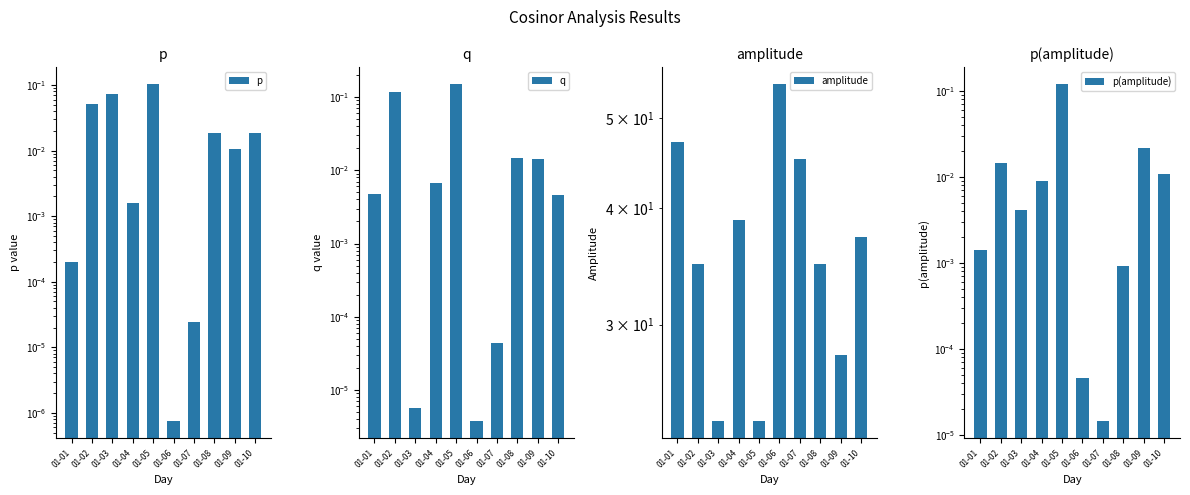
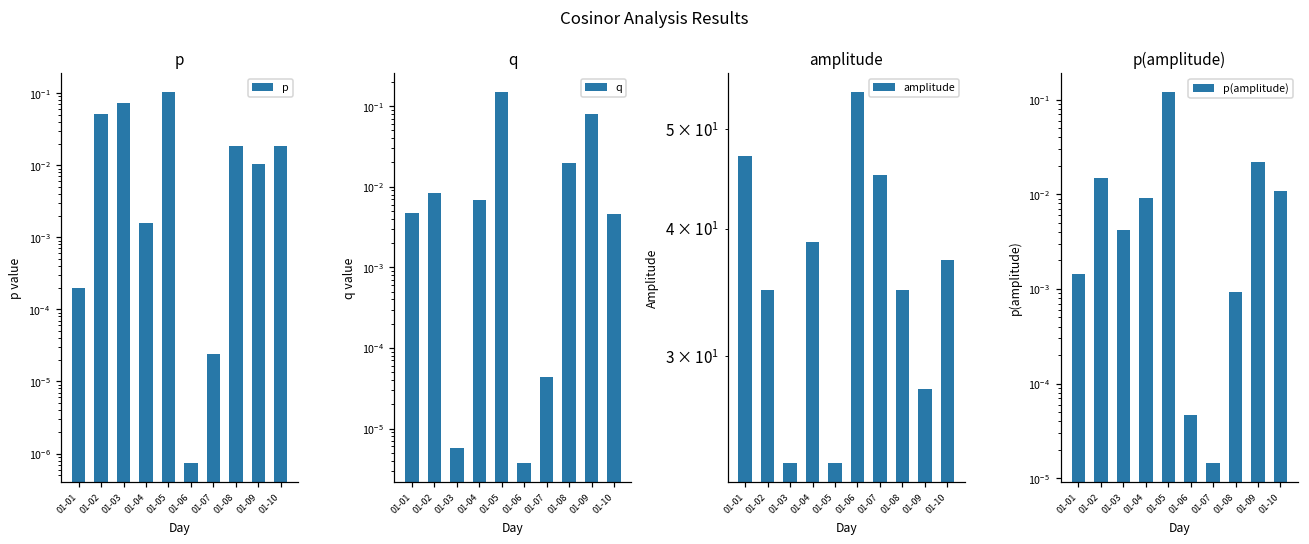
  {
    "p": {
      "01-01": 0.00020,
      "01-02": 0.05,
      "01-03": 0.07,
      "01-04": 0.0016,
      "01-05": 0.10,
      "01-06": 0.0000007,
      "01-07": 0.000024,
      "01-08": 0.019,
      "01-09": 0.010,
      "01-10": 0.019
    },
    "q": {
      "01-01": 0.005,
-     "01-02": 0.12,
+     "01-02": 0.008,
      "01-03": 0.000006,
      "01-04": 0.007,
      "01-05": 0.15,
      "01-06": 0.000004,
      "01-07": 0.00004,
-     "01-08": 0.015,
-     "01-09": 0.014,
+     "01-08": 0.020,
+     "01-09": 0.08,
      "01-10": 0.005
    },
    "p(amplitude)": {
      "01-01": 0.0014,
      "01-02": 0.015,
      "01-03": 0.004,
      "01-04": 0.009,
      "01-05": 0.12,
      "01-06": 0.00005,
      "01-07": 0.000014,
      "01-08": 0.0009,
      "01-09": 0.022,
      "01-10": 0.011
    }
  }
